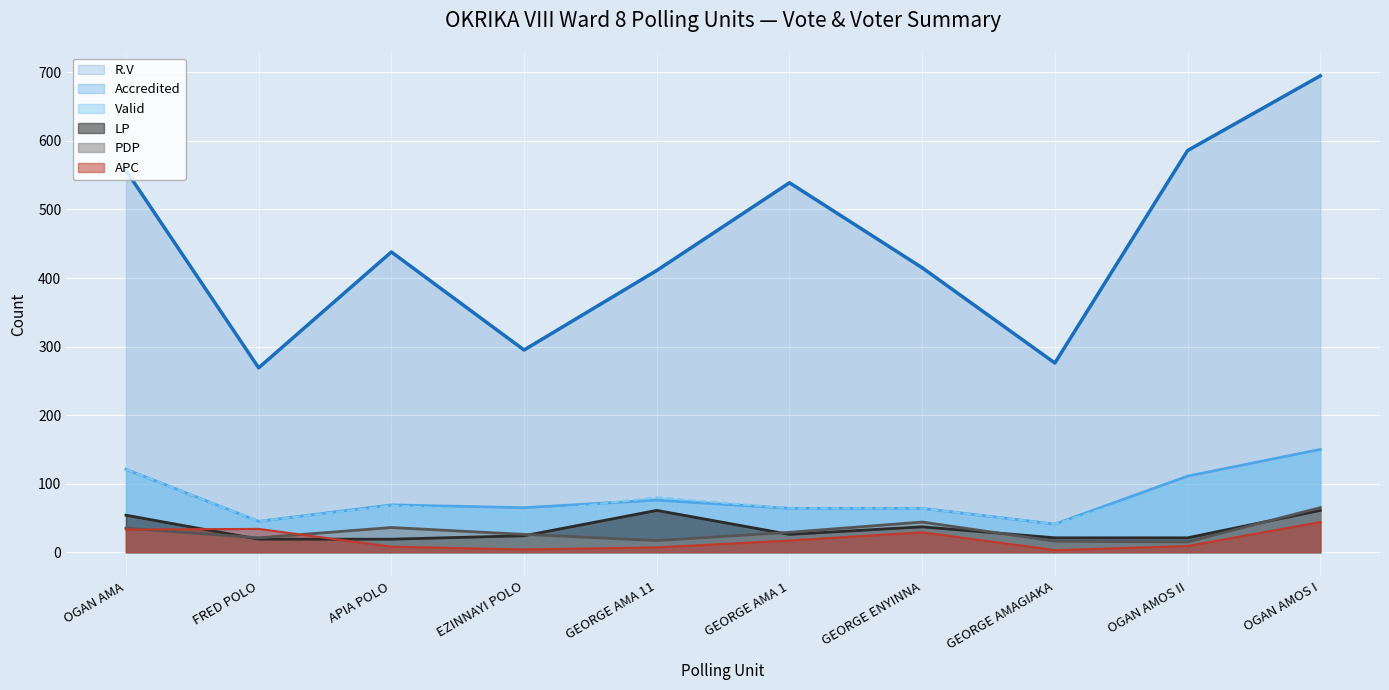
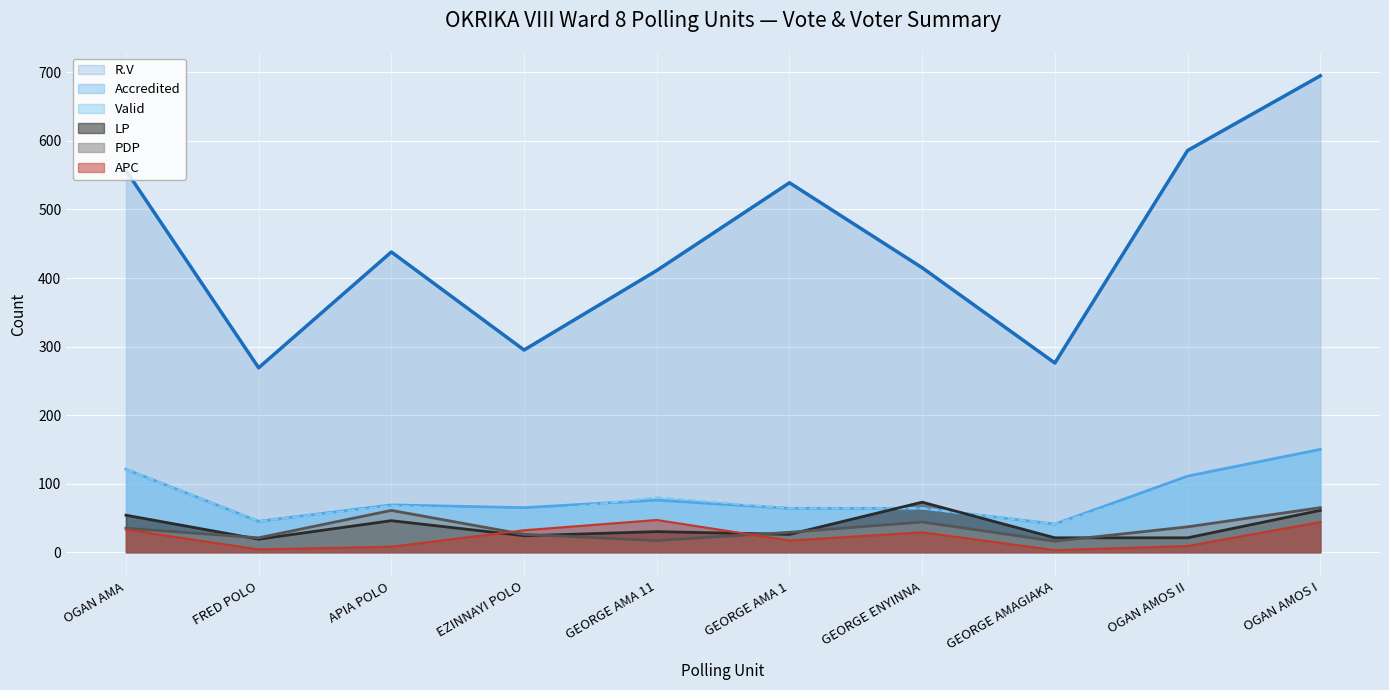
  {
    "LP": {
      "OGAN AMA": 50,
-     "APIA POLO": 20,
-     "GEORGE AMA 11": 60,
-     "GEORGE ENYINNA": 40,
+     "APIA POLO": 50,
+     "GEORGE AMA 11": 30,
+     "GEORGE ENYINNA": 70,
      "GEORGE AMAGIAKA": 20,
      "OGAN AMOS II": 20,
      "OGAN AMOS I": 60
    },
    "PDP": {
-     "APIA POLO": 40,
+     "APIA POLO": 60,
      "GEORGE AMA 11": 20,
      "GEORGE ENYINNA": 40,
      "GEORGE AMAGIAKA": 20,
-     "OGAN AMOS II": 20,
+     "OGAN AMOS II": 40,
      "OGAN AMOS I": 70
    },
    "APC": {
-     "FRED POLO": 30,
+     "FRED POLO": 0,
      "APIA POLO": 10,
-     "EZINNAYI POLO": 0,
-     "GEORGE AMA 11": 10,
+     "EZINNAYI POLO": 30,
+     "GEORGE AMA 11": 50,
      "GEORGE AMA 1": 20,
      "GEORGE ENYINNA": 30,
      "GEORGE AMAGIAKA": 0,
      "OGAN AMOS II": 10,
      "OGAN AMOS I": 40
    }
  }
